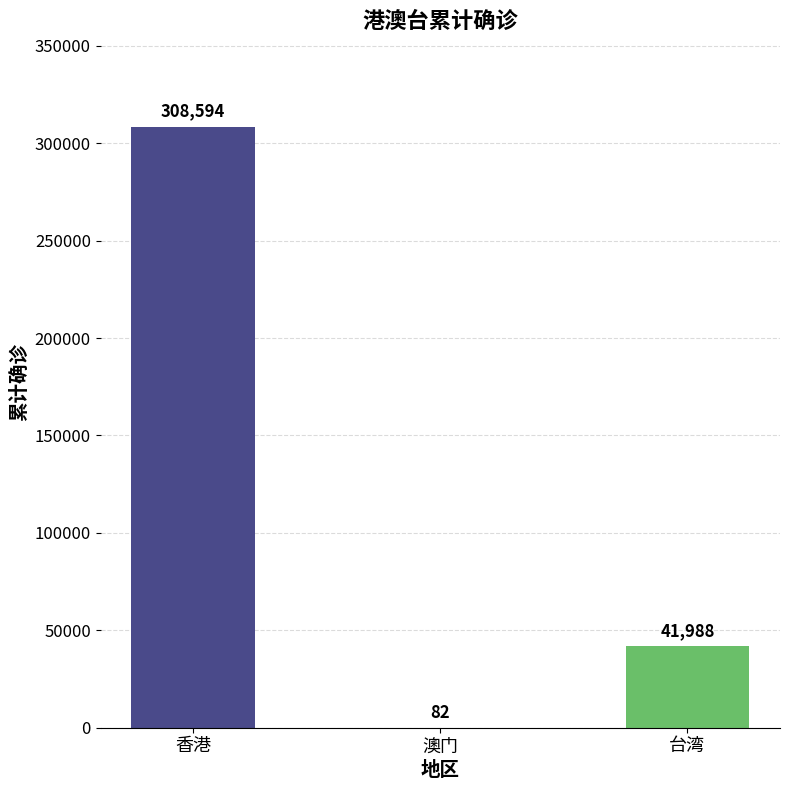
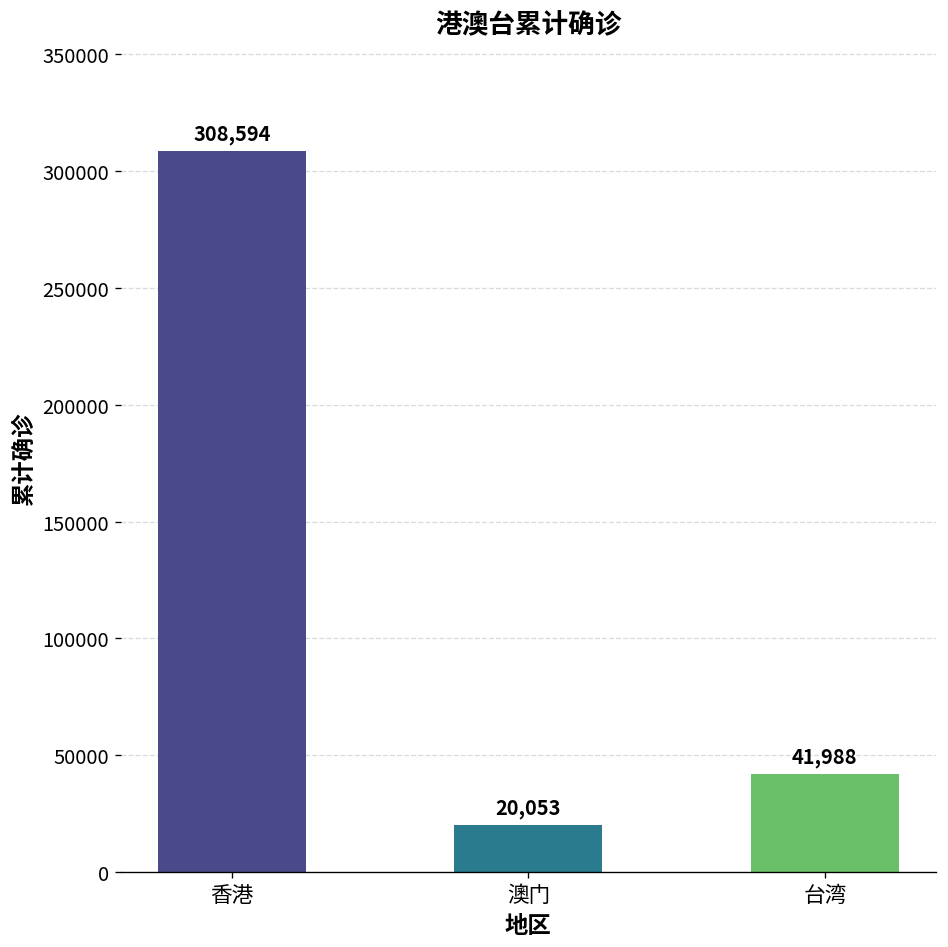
  {
    "香港": "308,594",
-   "澳门": "82",
+   "澳门": "20,053",
    "台湾": "41,988"
  }
